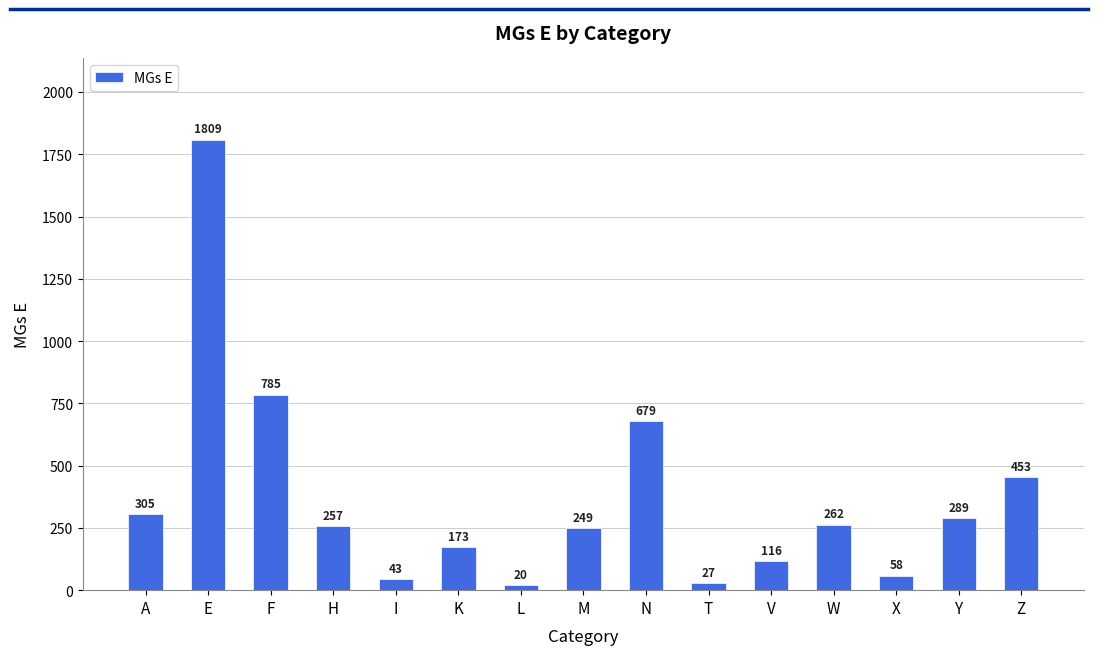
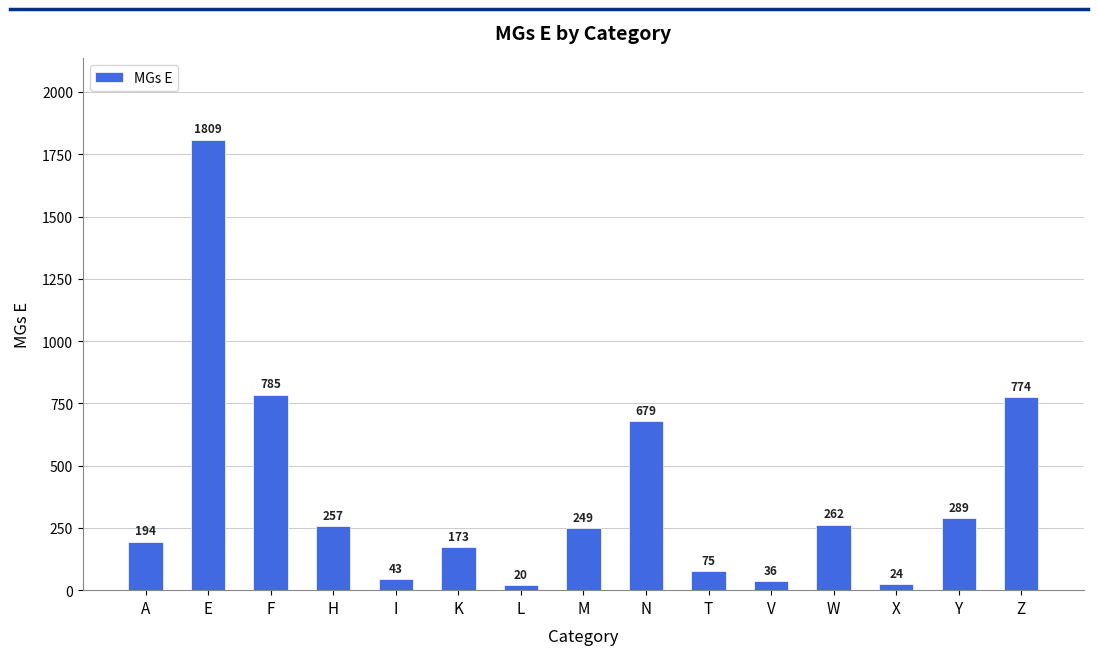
  {
-   "A": 305,
+   "A": 194,
    "E": 1809,
    "F": 785,
    "H": 257,
    "I": 43,
    "K": 173,
    "L": 20,
    "M": 249,
    "N": 679,
-   "T": 27,
-   "V": 116,
+   "T": 75,
+   "V": 36,
    "W": 262,
-   "X": 58,
+   "X": 24,
    "Y": 289,
-   "Z": 453
+   "Z": 774
  }
